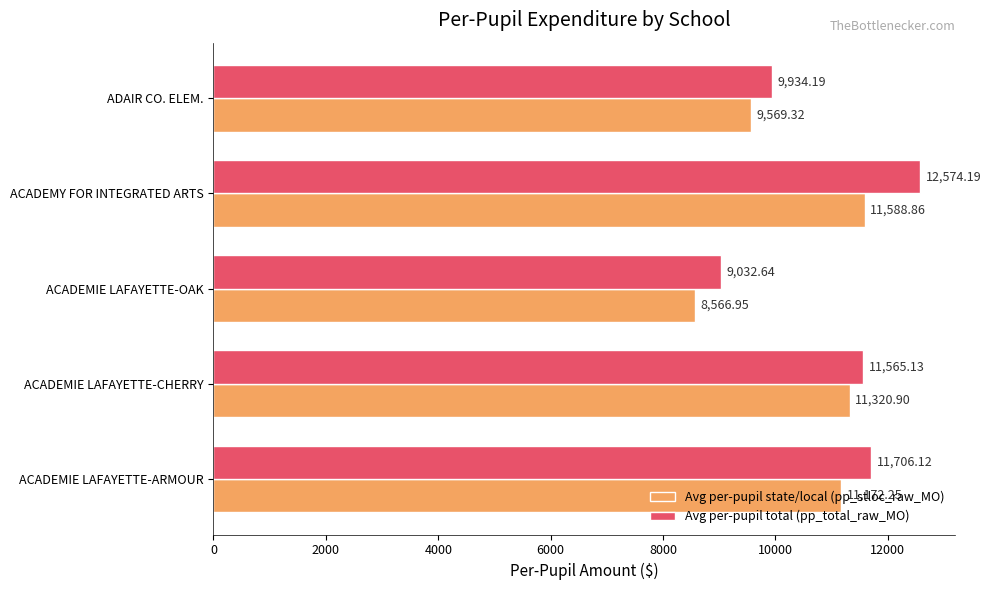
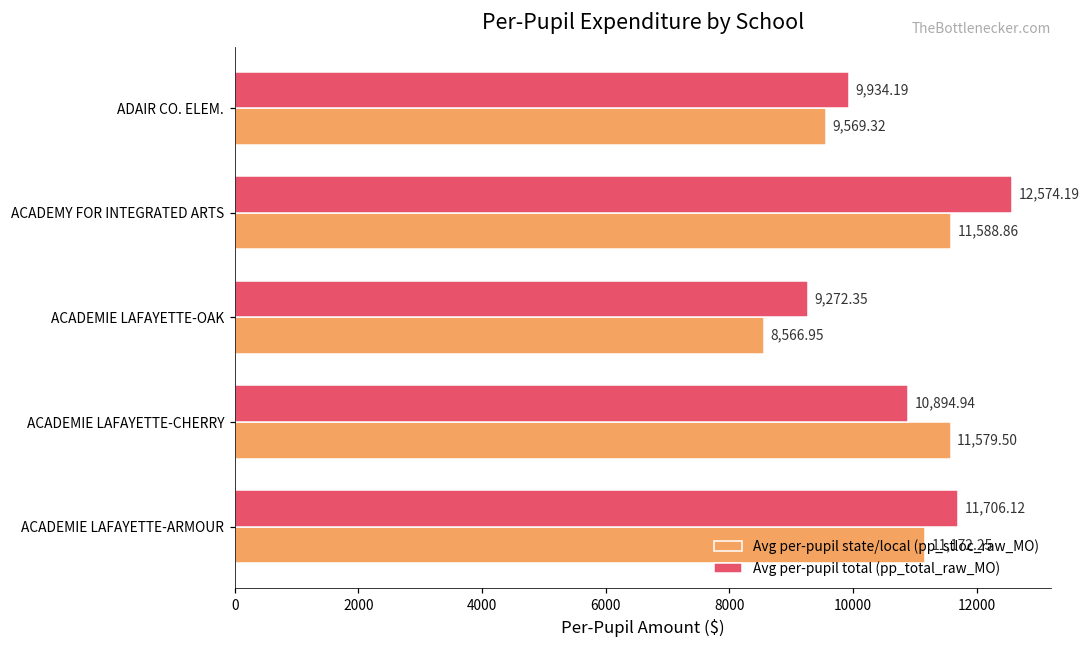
  {
    "Avg per-pupil state/local (pp_stloc_raw_MO)": {
      "ADAIR CO. ELEM.": "9,569.32",
      "ACADEMY FOR INTEGRATED ARTS": "11,588.86",
      "ACADEMIE LAFAYETTE-OAK": "8,566.95",
-     "ACADEMIE LAFAYETTE-CHERRY": "11,320.90",
+     "ACADEMIE LAFAYETTE-CHERRY": "11,579.50",
      "ACADEMIE LAFAYETTE-ARMOUR": "11,172.25"
    },
    "Avg per-pupil total (pp_total_raw_MO)": {
      "ADAIR CO. ELEM.": "9,934.19",
      "ACADEMY FOR INTEGRATED ARTS": "12,574.19",
-     "ACADEMIE LAFAYETTE-OAK": "9,032.64",
-     "ACADEMIE LAFAYETTE-CHERRY": "11,565.13",
+     "ACADEMIE LAFAYETTE-OAK": "9,272.35",
+     "ACADEMIE LAFAYETTE-CHERRY": "10,894.94",
      "ACADEMIE LAFAYETTE-ARMOUR": "11,706.12"
    }
  }
